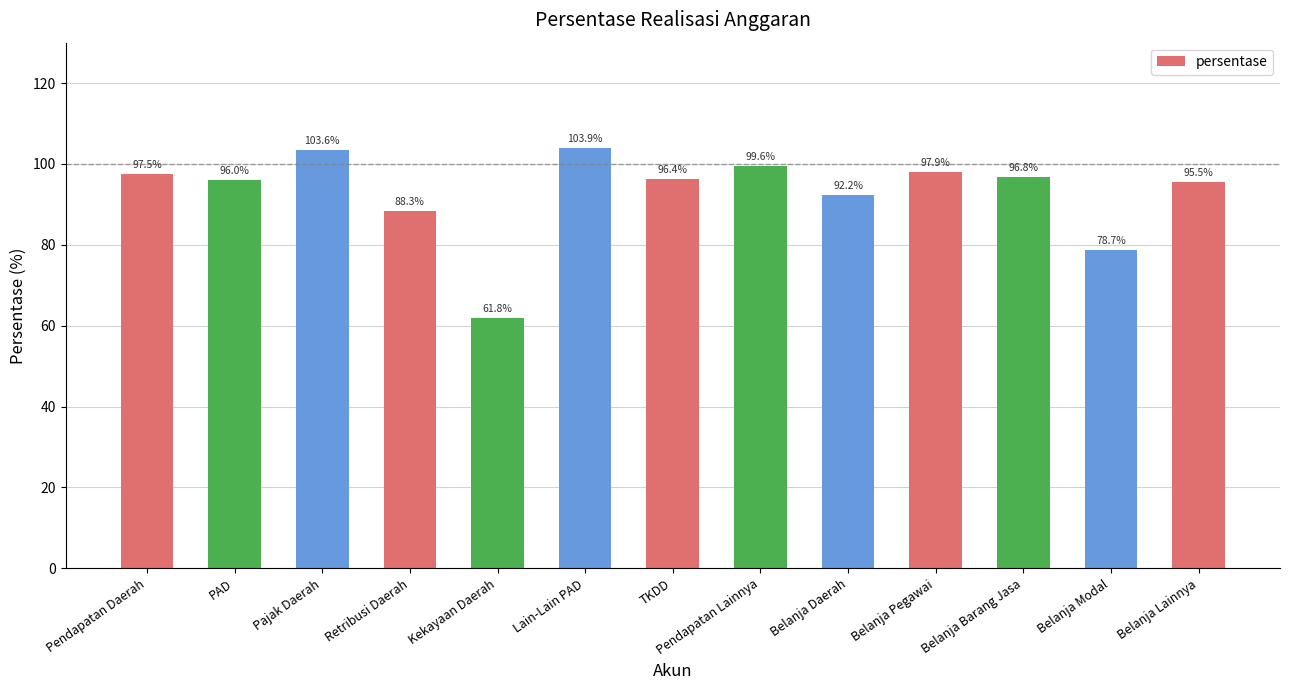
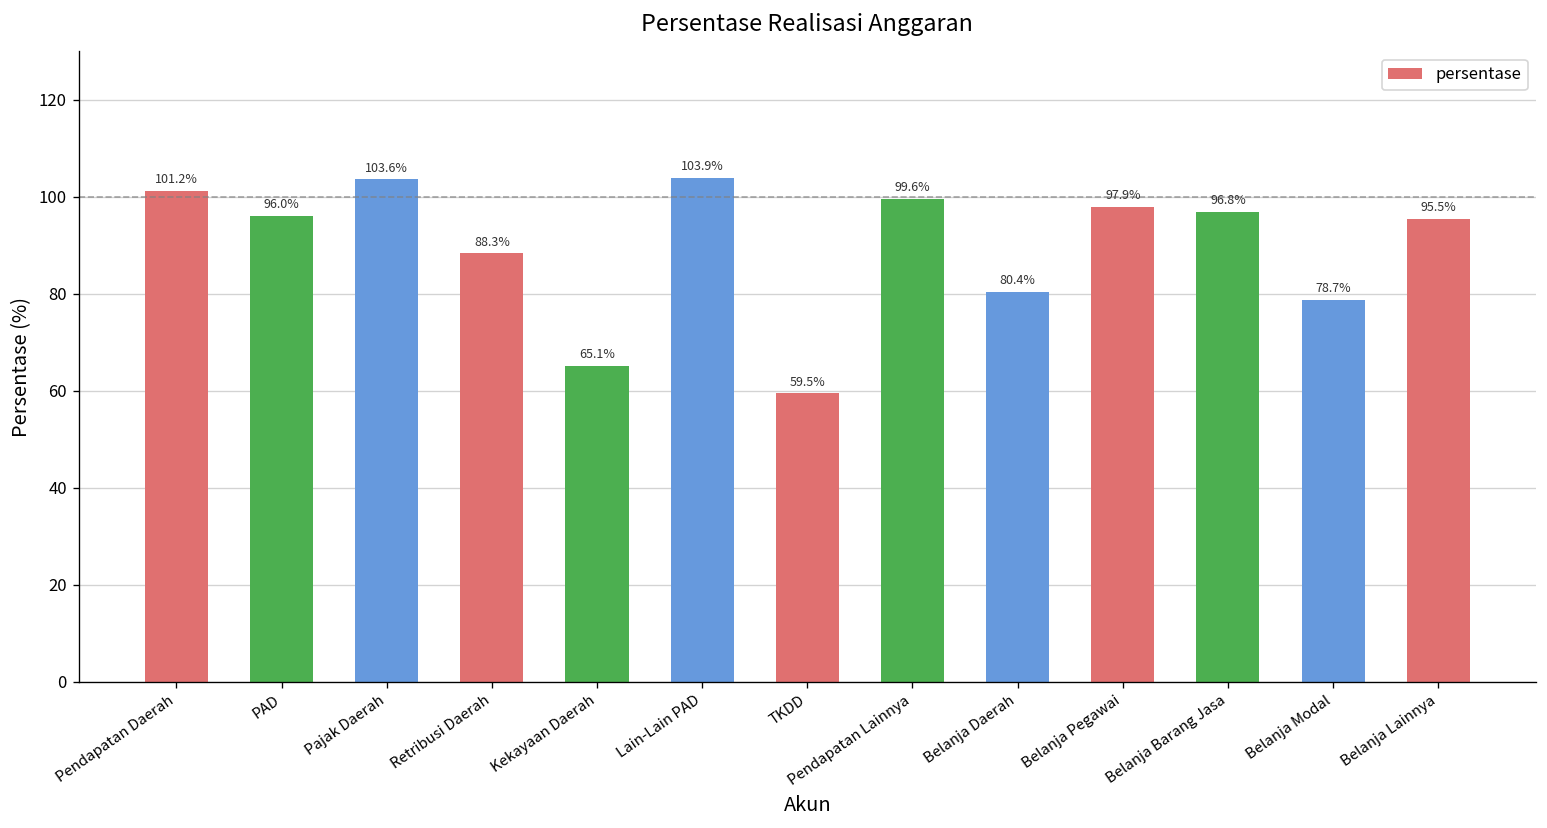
  {
-   "Pendapatan Daerah": "97.5%",
+   "Pendapatan Daerah": "101.2%",
    "PAD": "96.0%",
    "Pajak Daerah": "103.6%",
    "Retribusi Daerah": "88.3%",
-   "Kekayaan Daerah": "61.8%",
+   "Kekayaan Daerah": "65.1%",
    "Lain-Lain PAD": "103.9%",
-   "TKDD": "96.4%",
+   "TKDD": "59.5%",
    "Pendapatan Lainnya": "99.6%",
-   "Belanja Daerah": "92.2%",
+   "Belanja Daerah": "80.4%",
    "Belanja Pegawai": "97.9%",
    "Belanja Barang Jasa": "96.8%",
    "Belanja Modal": "78.7%",
    "Belanja Lainnya": "95.5%"
  }
